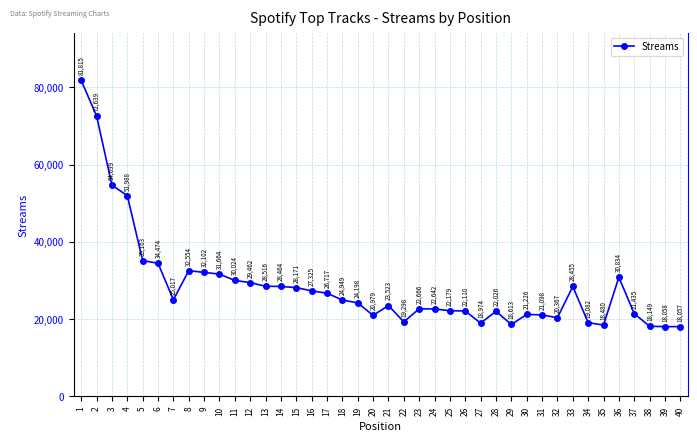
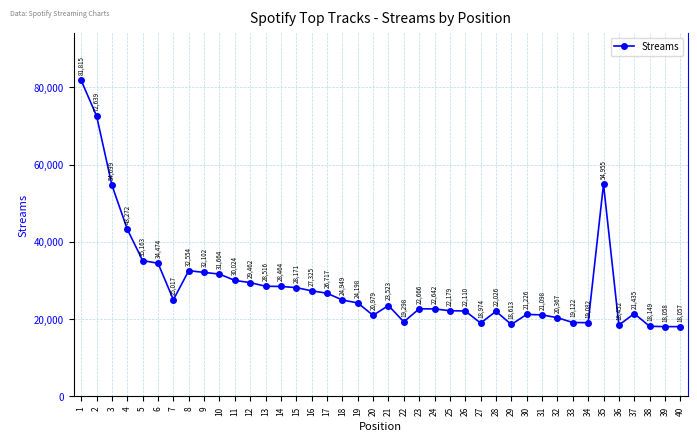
  {
    "1": "81,815",
    "2": "72,639",
    "3": "54,699",
-   "4": "51,988",
+   "4": "43,272",
    "5": "35,163",
    "6": "34,474",
    "7": "25,017",
    "8": "32,554",
    "9": "32,102",
    "10": "31,664",
    "11": "30,024",
    "12": "29,462",
    "13": "28,516",
    "14": "28,464",
    "15": "28,171",
    "16": "27,325",
    "17": "26,717",
    "18": "24,949",
    "19": "24,198",
    "20": "20,979",
    "21": "23,523",
    "22": "19,298",
    "23": "22,666",
    "24": "22,642",
    "25": "22,179",
    "26": "22,110",
    "27": "18,974",
    "28": "22,026",
    "29": "18,613",
    "30": "21,226",
    "31": "21,098",
    "32": "20,367",
-   "33": "28,455",
+   "33": "19,122",
    "34": "19,082",
-   "35": "18,480",
-   "36": "30,834",
+   "35": "54,955",
+   "36": "18,452",
    "37": "21,435",
    "38": "18,149",
    "39": "18,058",
    "40": "18,057"
  }
